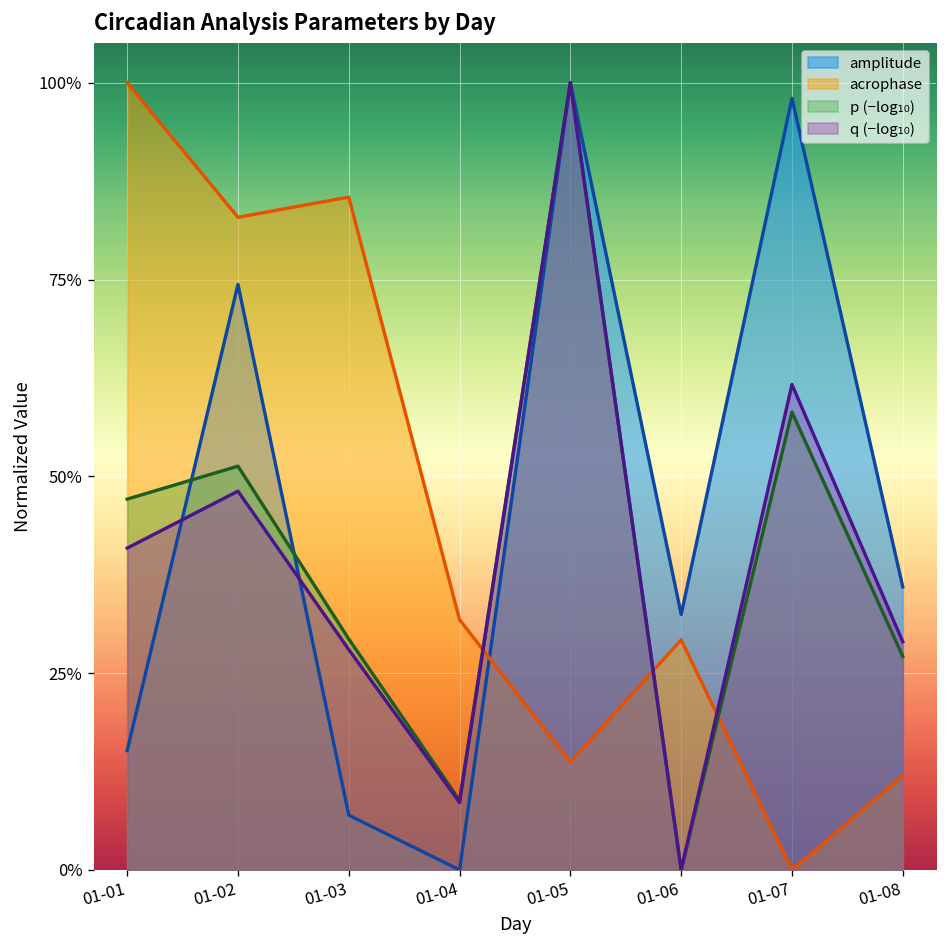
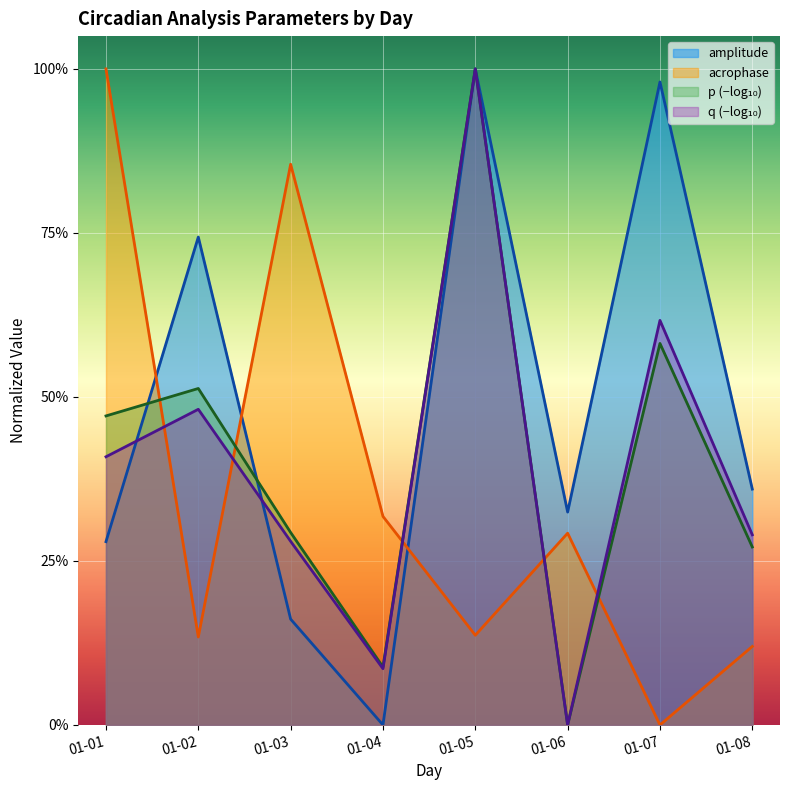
  {
    "amplitude": {
-     "01-01": "15%",
+     "01-01": "28%",
      "01-02": "74%",
-     "01-03": "7%",
+     "01-03": "16%",
      "01-04": "0%",
      "01-06": "32%",
      "01-07": "98%",
      "01-08": "36%"
    },
    "acrophase": {
      "01-01": "100%",
-     "01-02": "83%",
+     "01-02": "13%",
      "01-03": "85%",
      "01-04": "32%",
      "01-05": "14%",
      "01-06": "29%",
      "01-07": "0%",
      "01-08": "12%"
    },
    "p (−log₁₀)": {
      "01-01": "47%",
      "01-02": "51%",
      "01-03": "29%",
      "01-07": "58%",
      "01-08": "27%"
    },
    "q (−log₁₀)": {
      "01-01": "41%",
      "01-02": "48%",
      "01-03": "28%",
      "01-07": "62%",
      "01-08": "29%"
    }
  }
